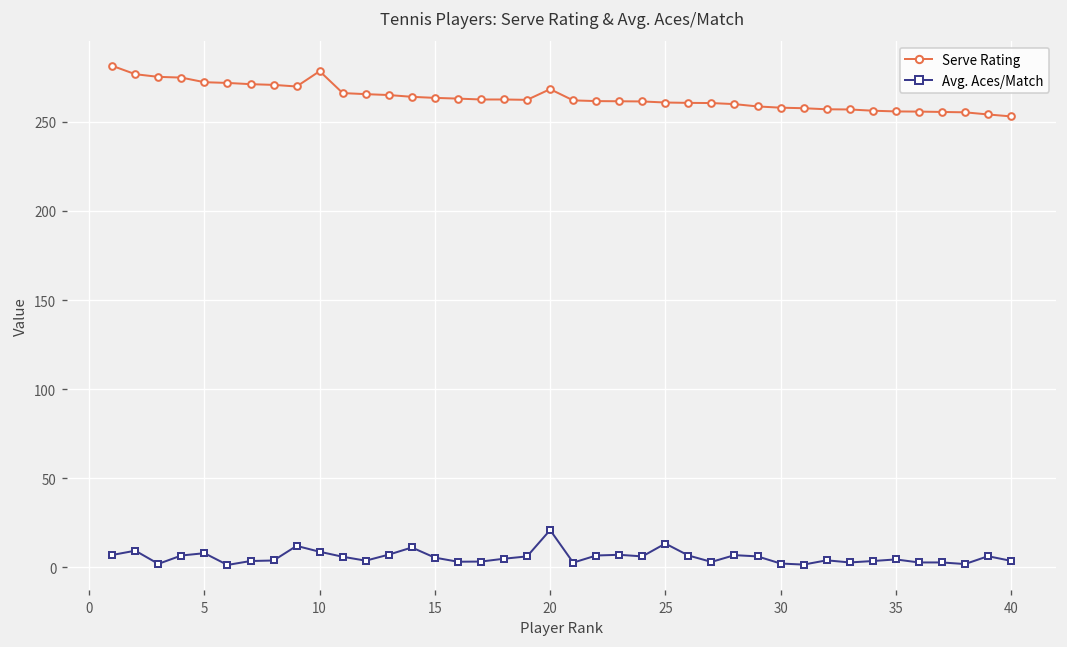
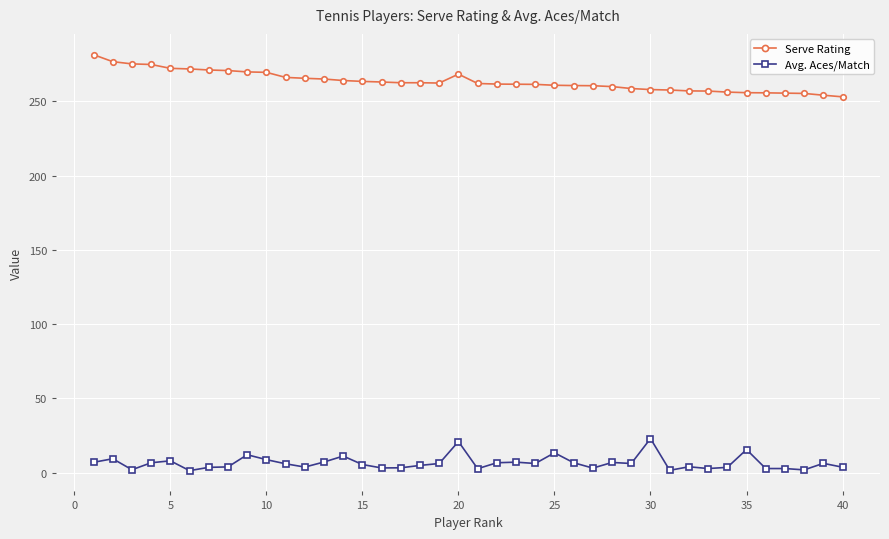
  {
    "Serve Rating": {
      "5": 272,
-     "10": 279,
+     "10": 270,
      "15": 264,
      "20": 268,
      "25": 261,
      "30": 258,
      "35": 256,
      "40": 253
    },
    "Avg. Aces/Match": {
      "5": 8,
      "10": 9,
      "15": 5,
      "20": 21,
      "25": 13,
-     "30": 2,
-     "35": 4,
+     "30": 23,
+     "35": 16,
      "40": 4
    }
  }
